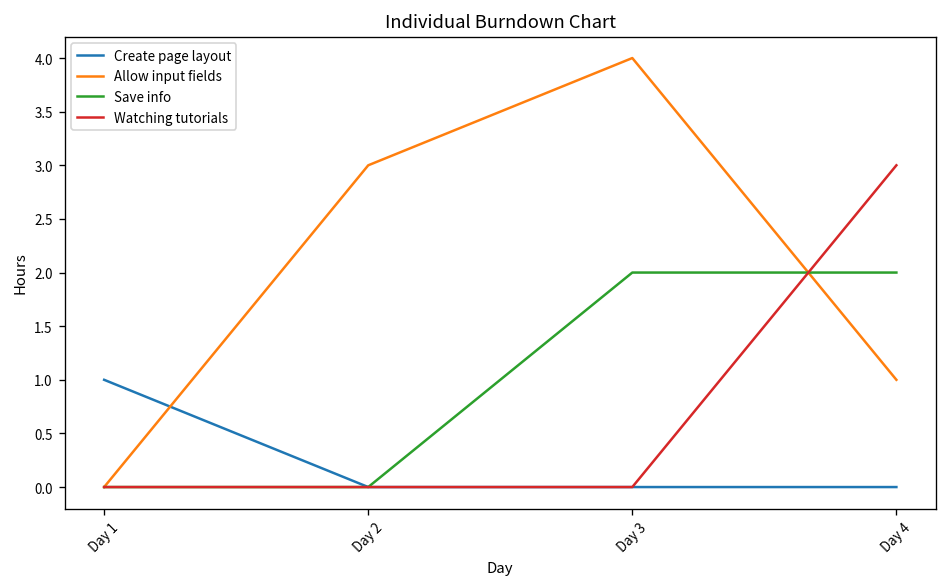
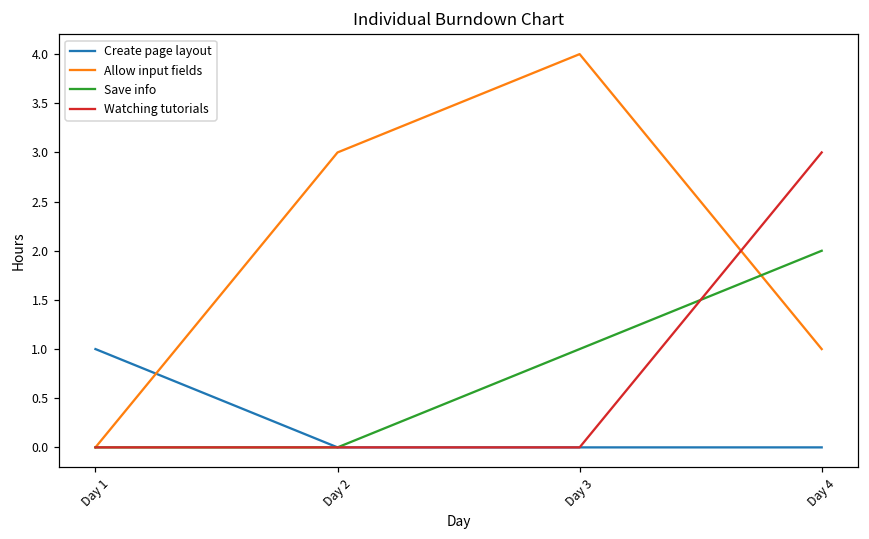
  {
    "Create page layout": {
      "Day 1": 1,
      "Day 4": 0
    },
    "Allow input fields": {
      "Day 2": 3,
      "Day 3": 4,
      "Day 4": 1
    },
    "Save info": {
-     "Day 3": 2,
+     "Day 3": 1,
      "Day 4": 2
    },
    "Watching tutorials": {
      "Day 4": 3
    }
  }
